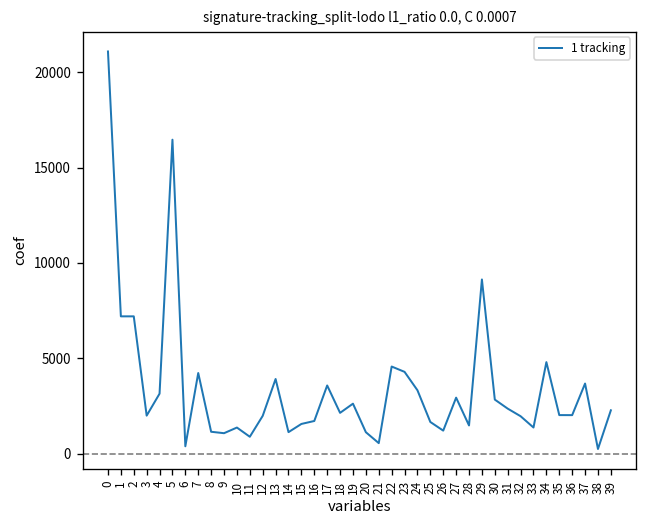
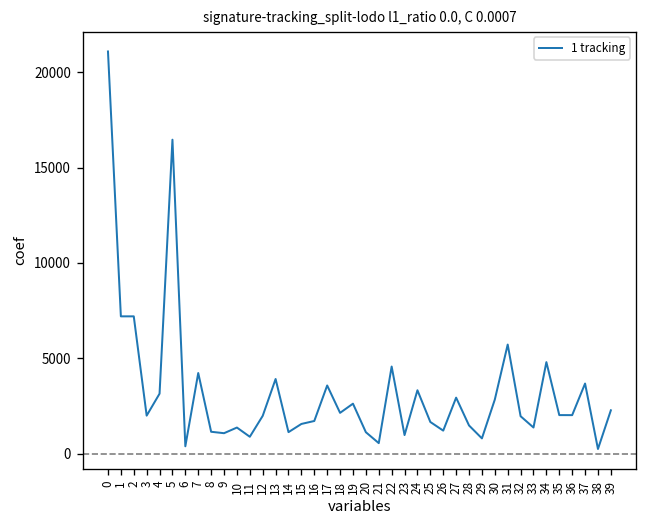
  {
    "0": 21100,
    "1": 7200,
    "2": 7200,
    "3": 2000,
    "4": 3100,
    "5": 16500,
    "6": 400,
    "7": 4200,
    "8": 1200,
    "9": 1100,
    "10": 1400,
    "11": 900,
    "12": 2000,
    "13": 3900,
    "14": 1100,
    "15": 1600,
    "16": 1700,
    "17": 3600,
    "18": 2100,
    "19": 2600,
    "20": 1100,
    "21": 600,
    "22": 4600,
-   "23": 4300,
+   "23": 1000,
    "24": 3300,
    "25": 1700,
    "26": 1200,
    "27": 2900,
    "28": 1500,
-   "29": 9100,
+   "29": 800,
    "30": 2800,
-   "31": 2400,
+   "31": 5700,
    "32": 2000,
    "33": 1400,
    "34": 4800,
    "35": 2000,
    "36": 2000,
    "37": 3700,
    "38": 200,
    "39": 2300
  }
